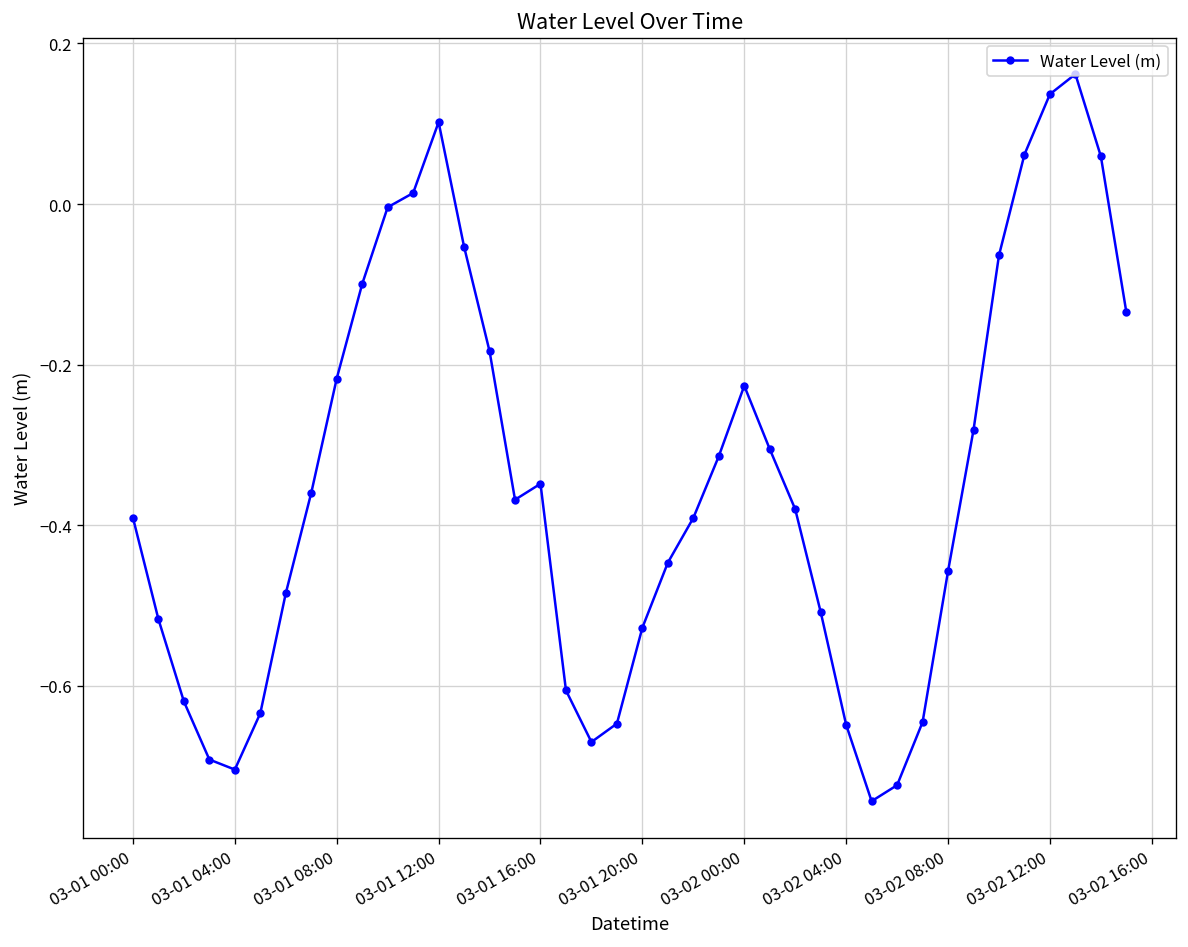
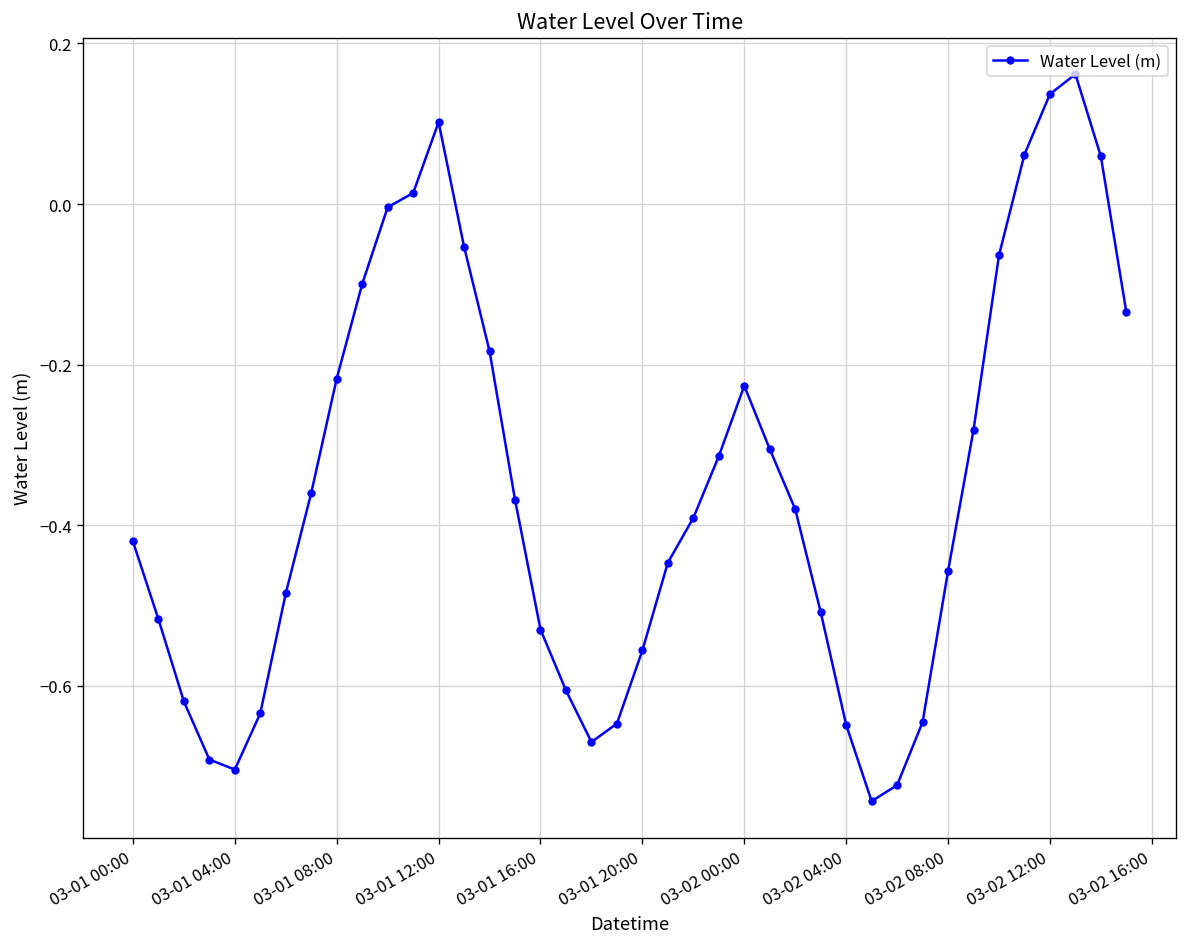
  {
-   "03-01 00:00": -0.39,
+   "03-01 00:00": -0.42,
    "03-01 04:00": -0.70,
    "03-01 08:00": -0.22,
    "03-01 12:00": 0.10,
-   "03-01 16:00": -0.35,
-   "03-01 20:00": -0.53,
+   "03-01 16:00": -0.53,
+   "03-01 20:00": -0.56,
    "03-02 00:00": -0.23,
    "03-02 04:00": -0.65,
    "03-02 08:00": -0.46,
    "03-02 12:00": 0.14
  }
